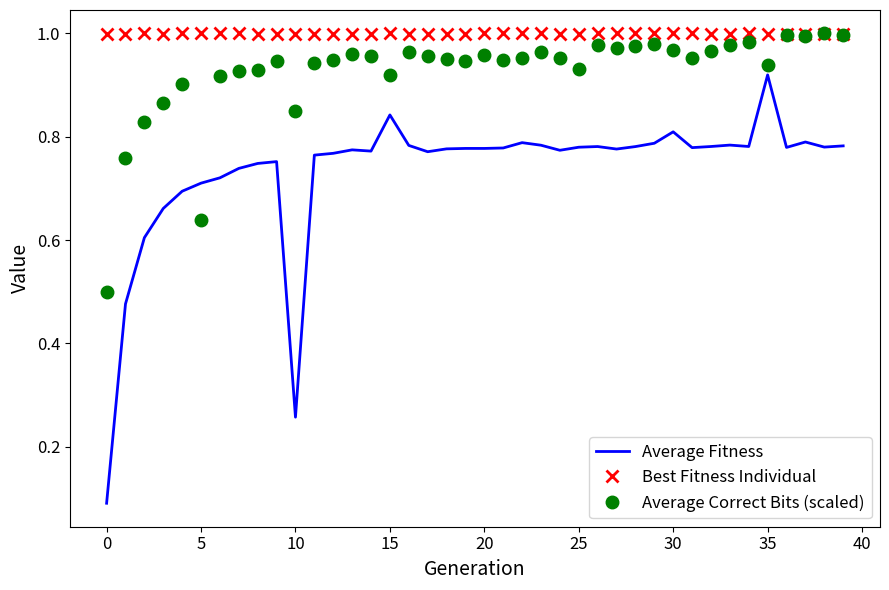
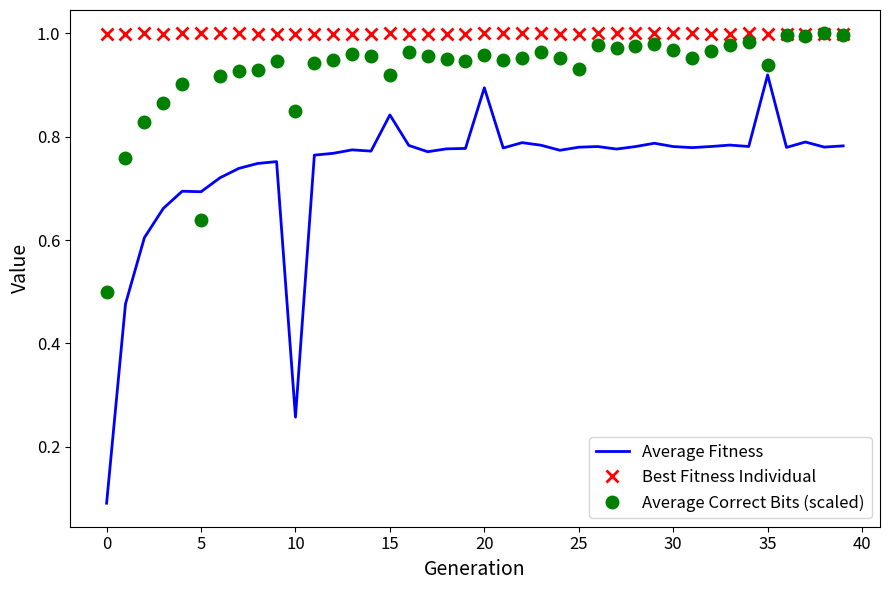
  {
    "Average Fitness": {
      "0": 0.09,
-     "5": 0.71,
+     "5": 0.69,
      "10": 0.26,
      "15": 0.84,
-     "20": 0.78,
+     "20": 0.89,
      "25": 0.78,
-     "30": 0.81,
+     "30": 0.78,
      "35": 0.92
    },
    "Best Fitness Individual": {
      "0": 1.00,
      "5": 1.00,
      "10": 1.00,
      "15": 1.00,
      "20": 1.00,
      "25": 1.00,
      "30": 1.00,
      "35": 1.00
    },
    "Average Correct Bits (scaled)": {
      "0": 0.50,
      "5": 0.64,
      "10": 0.85,
      "15": 0.92,
      "20": 0.96,
      "25": 0.93,
      "30": 0.97,
      "35": 0.94
    }
  }
